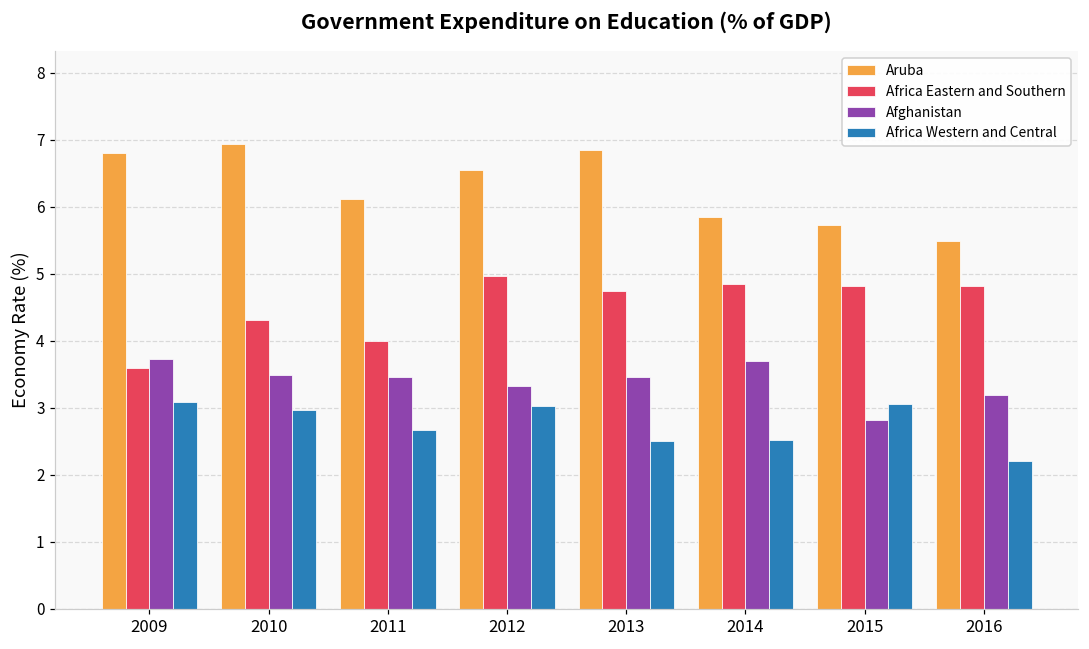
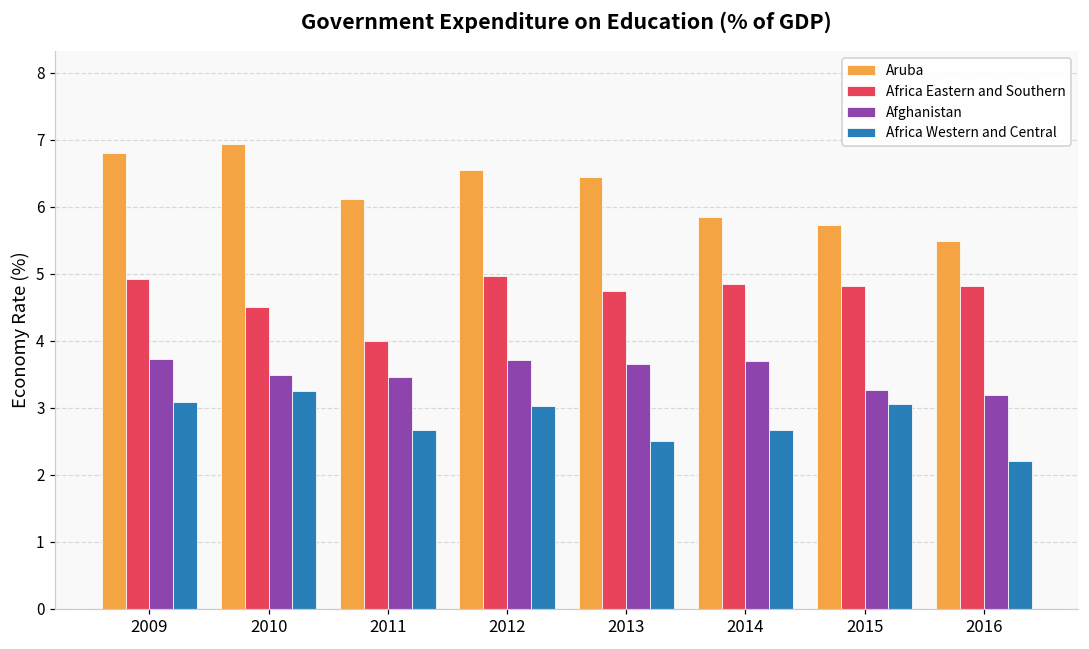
  {
    "Aruba": {
      "2009": 6.8,
      "2010": 6.9,
      "2011": 6.1,
      "2012": 6.5,
-     "2013": 6.9,
+     "2013": 6.4,
      "2014": 5.9,
      "2015": 5.7,
      "2016": 5.5
    },
    "Africa Eastern and Southern": {
-     "2009": 3.6,
-     "2010": 4.3,
+     "2009": 4.9,
+     "2010": 4.5,
      "2011": 4.0,
      "2012": 5.0,
      "2013": 4.7,
      "2014": 4.8,
      "2015": 4.8,
      "2016": 4.8
    },
    "Afghanistan": {
      "2009": 3.7,
      "2010": 3.5,
      "2011": 3.5,
-     "2012": 3.3,
-     "2013": 3.5,
+     "2012": 3.7,
+     "2013": 3.6,
      "2014": 3.7,
-     "2015": 2.8,
+     "2015": 3.3,
      "2016": 3.2
    },
    "Africa Western and Central": {
      "2009": 3.1,
-     "2010": 3.0,
+     "2010": 3.3,
      "2011": 2.7,
      "2012": 3.0,
      "2013": 2.5,
-     "2014": 2.5,
+     "2014": 2.7,
      "2015": 3.1,
      "2016": 2.2
    }
  }
